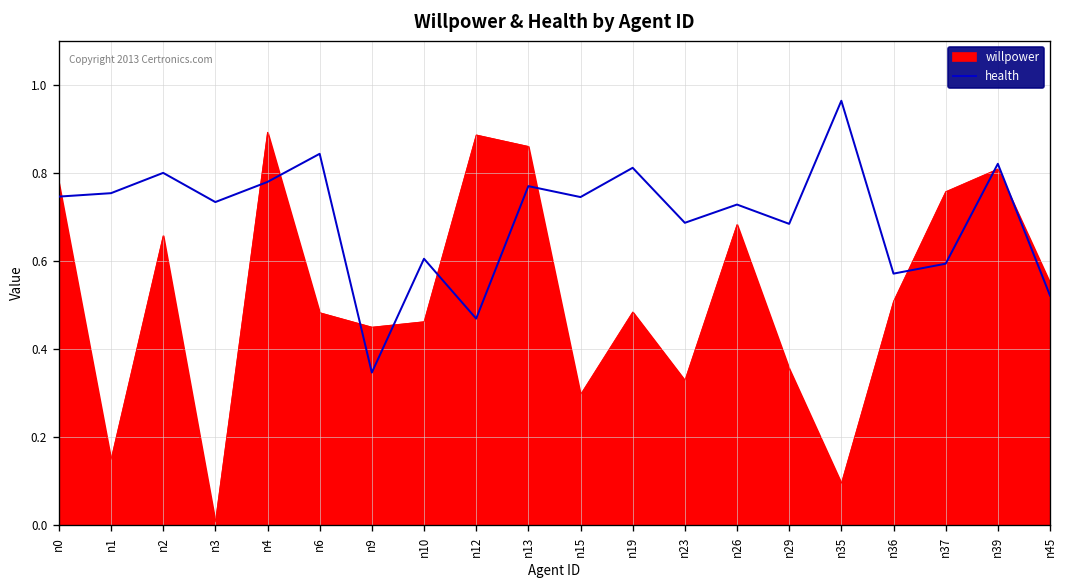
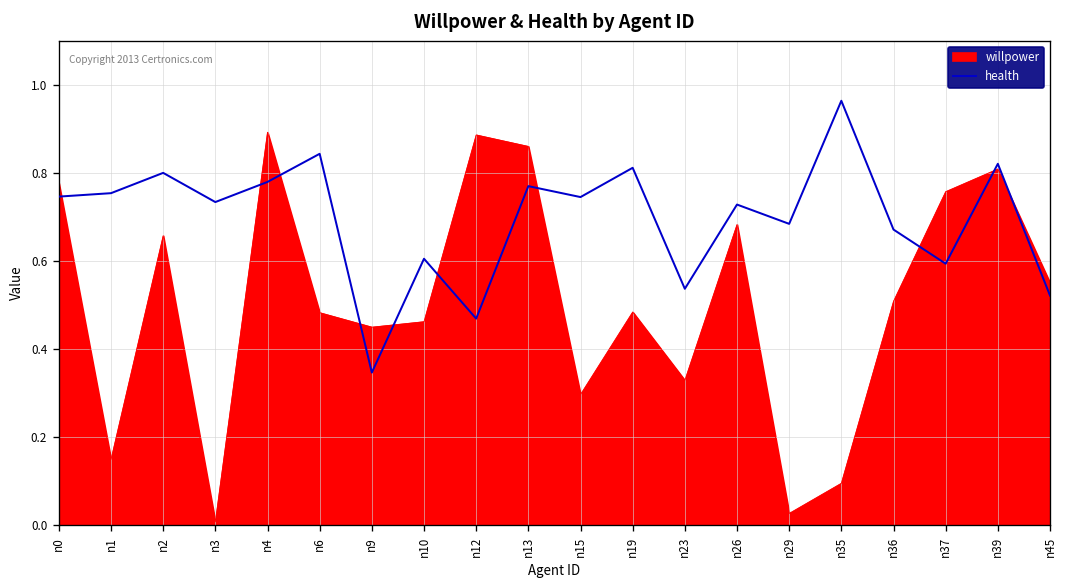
  {
    "willpower": {
      "n0": 0.78,
      "n1": 0.15,
      "n2": 0.66,
      "n3": 0.01,
      "n4": 0.89,
      "n6": 0.48,
      "n9": 0.45,
      "n10": 0.46,
      "n12": 0.89,
      "n13": 0.86,
      "n15": 0.30,
      "n19": 0.48,
      "n23": 0.33,
      "n26": 0.68,
-     "n29": 0.36,
+     "n29": 0.03,
      "n35": 0.10,
      "n36": 0.51,
      "n37": 0.76,
      "n39": 0.81,
      "n45": 0.55
    },
    "health": {
      "n0": 0.75,
      "n1": 0.75,
      "n2": 0.80,
      "n3": 0.73,
      "n4": 0.78,
      "n6": 0.84,
      "n9": 0.35,
      "n10": 0.61,
      "n12": 0.47,
      "n13": 0.77,
      "n15": 0.75,
      "n19": 0.81,
-     "n23": 0.69,
+     "n23": 0.54,
      "n26": 0.73,
      "n29": 0.68,
      "n35": 0.96,
-     "n36": 0.57,
+     "n36": 0.67,
      "n37": 0.59,
      "n39": 0.82,
      "n45": 0.52
    }
  }
